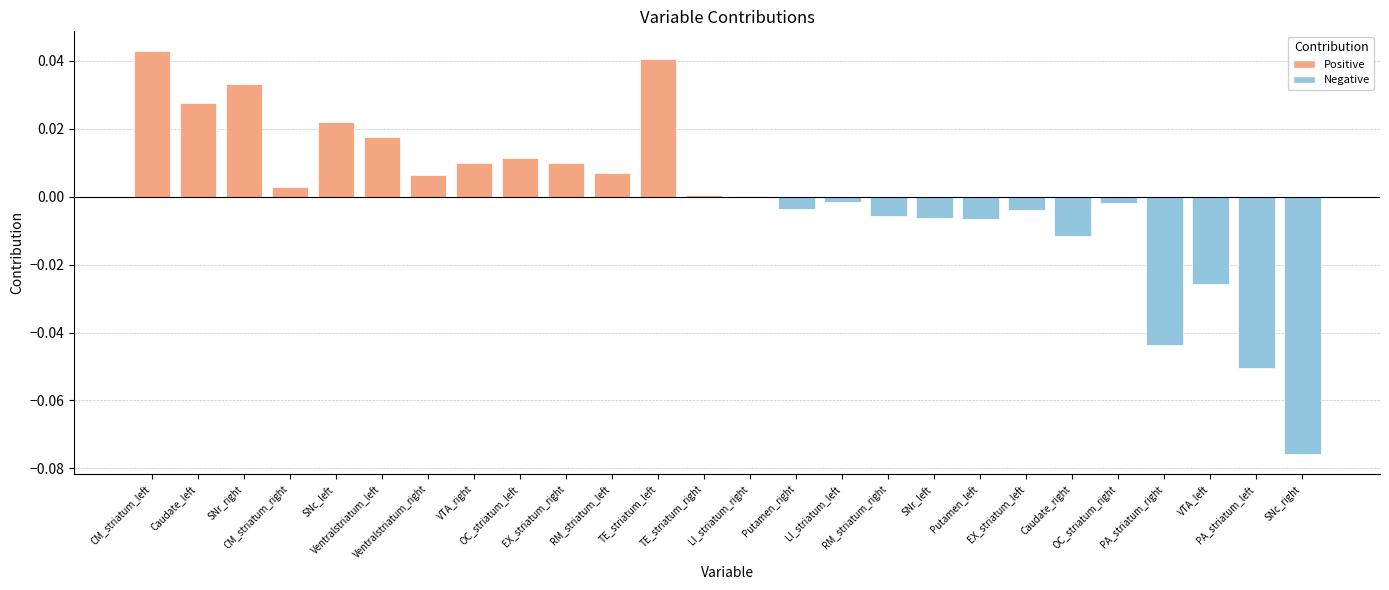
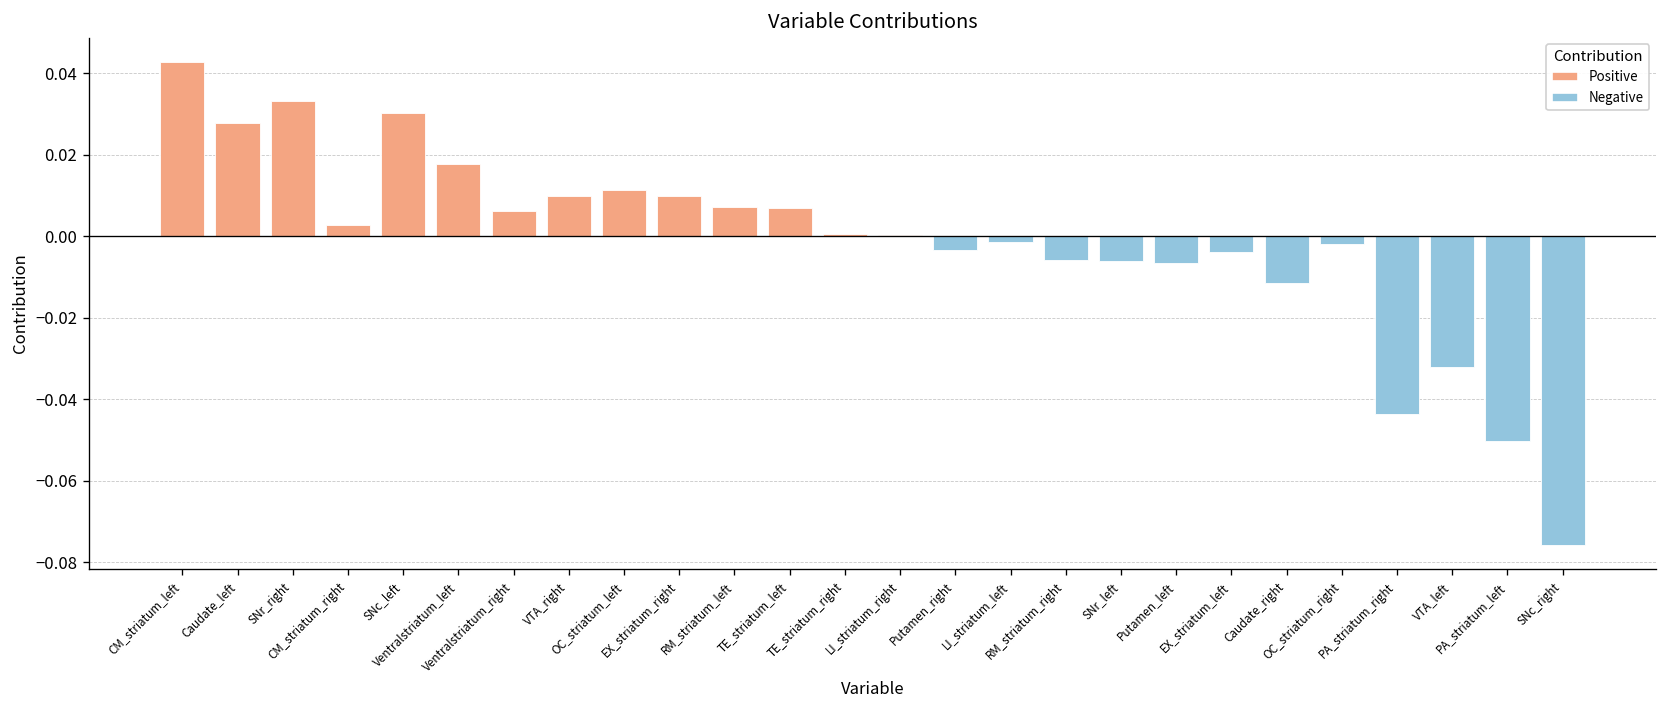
  {
    "CM_striatum_left": 0.043,
    "Caudate_left": 0.028,
    "SNr_right": 0.033,
    "CM_striatum_right": 0.003,
-   "SNc_left": 0.022,
+   "SNc_left": 0.030,
    "Ventralstriatum_left": 0.018,
    "Ventralstriatum_right": 0.006,
    "VTA_right": 0.010,
    "OC_striatum_left": 0.011,
    "EX_striatum_right": 0.010,
    "RM_striatum_left": 0.007,
-   "TE_striatum_left": 0.040,
+   "TE_striatum_left": 0.007,
    "Putamen_right": -0.004,
    "LI_striatum_left": -0.002,
    "RM_striatum_right": -0.006,
    "SNr_left": -0.006,
    "Putamen_left": -0.007,
    "EX_striatum_left": -0.004,
    "Caudate_right": -0.011,
    "OC_striatum_right": -0.002,
    "PA_striatum_right": -0.044,
-   "VTA_left": -0.026,
+   "VTA_left": -0.032,
    "PA_striatum_left": -0.050,
    "SNc_right": -0.076
  }
